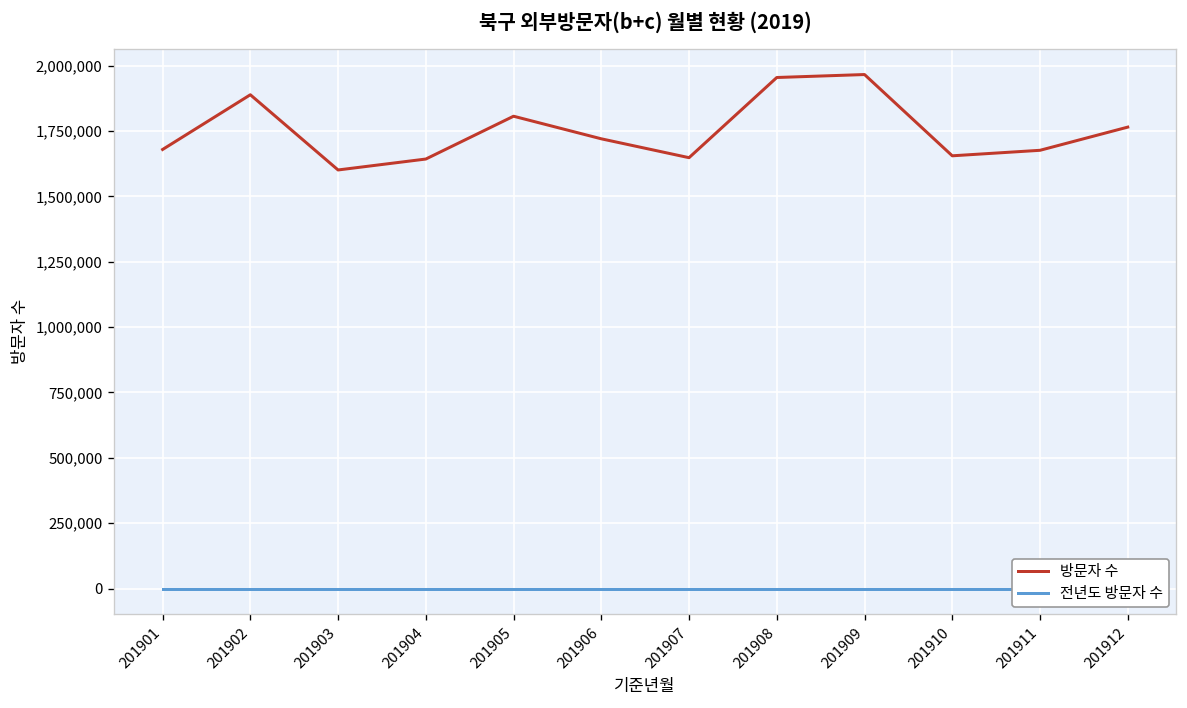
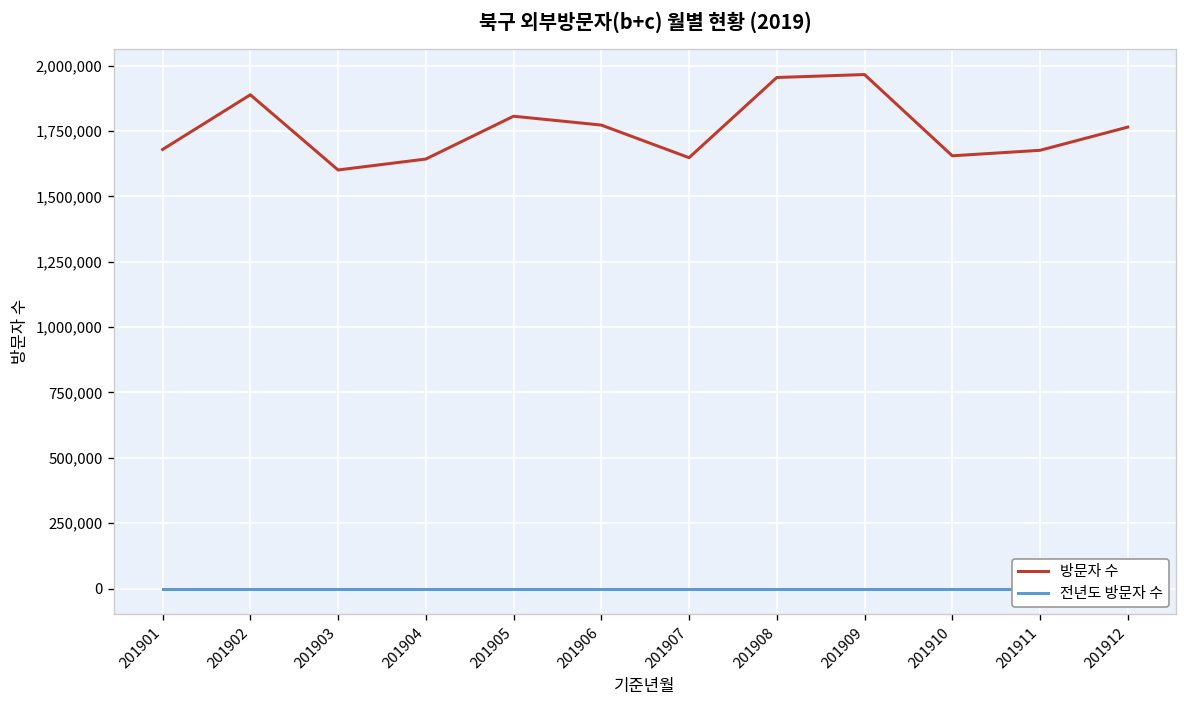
  {
    "방문자 수": {
      "201901": "1,680,000",
      "201902": "1,890,000",
      "201903": "1,600,000",
      "201904": "1,640,000",
      "201905": "1,810,000",
-     "201906": "1,720,000",
+     "201906": "1,770,000",
      "201907": "1,650,000",
      "201908": "1,950,000",
      "201909": "1,970,000",
      "201910": "1,660,000",
      "201911": "1,680,000",
      "201912": "1,760,000"
    },
    "전년도 방문자 수": {
      "201901": "0",
      "201902": "0",
      "201903": "0",
      "201904": "0",
      "201905": "0",
      "201906": "0",
      "201907": "0",
      "201908": "0",
      "201909": "0",
      "201910": "0"
    }
  }
